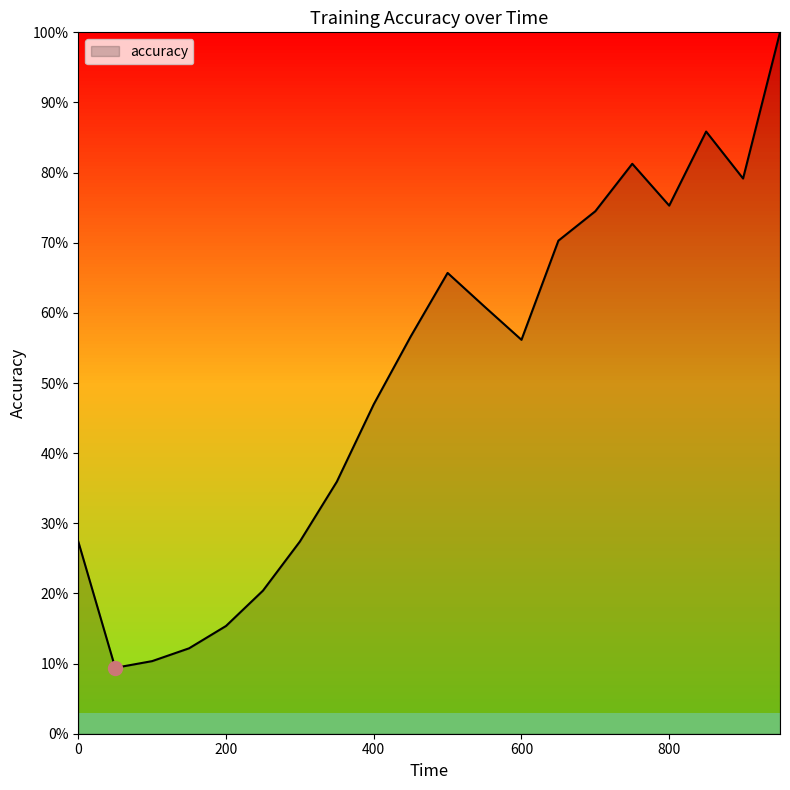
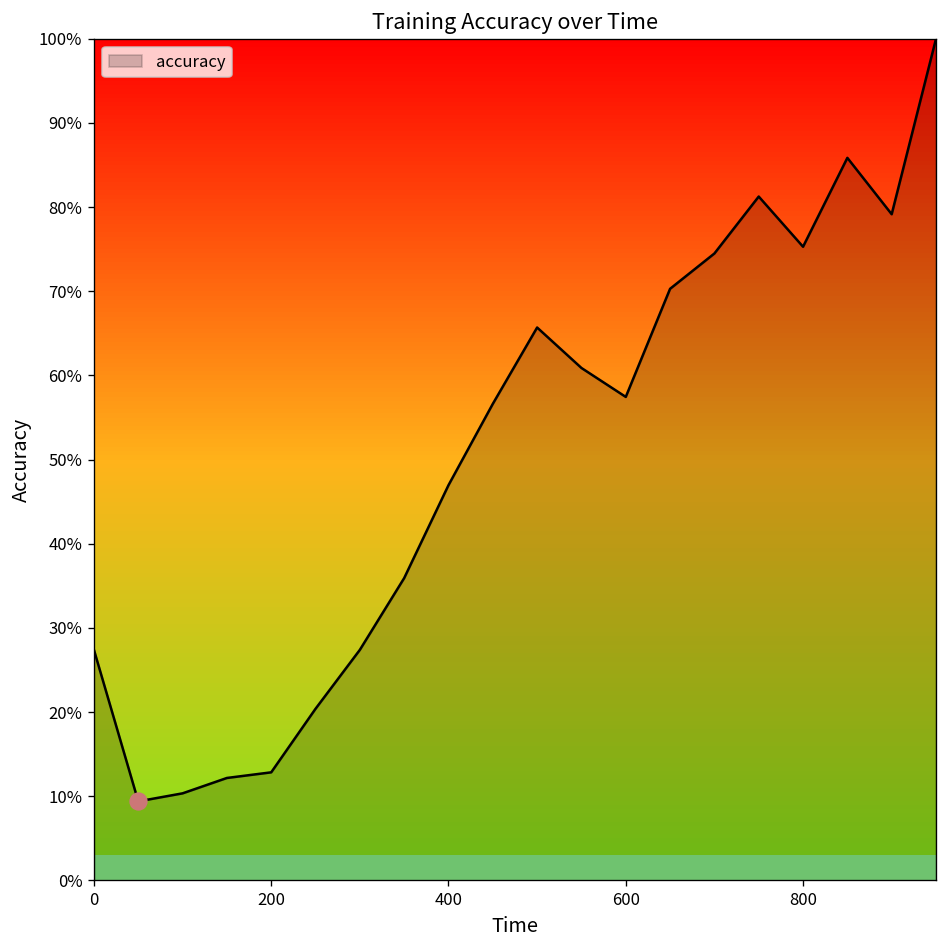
  {
    "accuracy": {
      "0": "27%",
-     "200": "15%",
+     "200": "13%",
      "400": "47%",
-     "600": "56%",
+     "600": "57%",
      "800": "75%"
    }
  }
